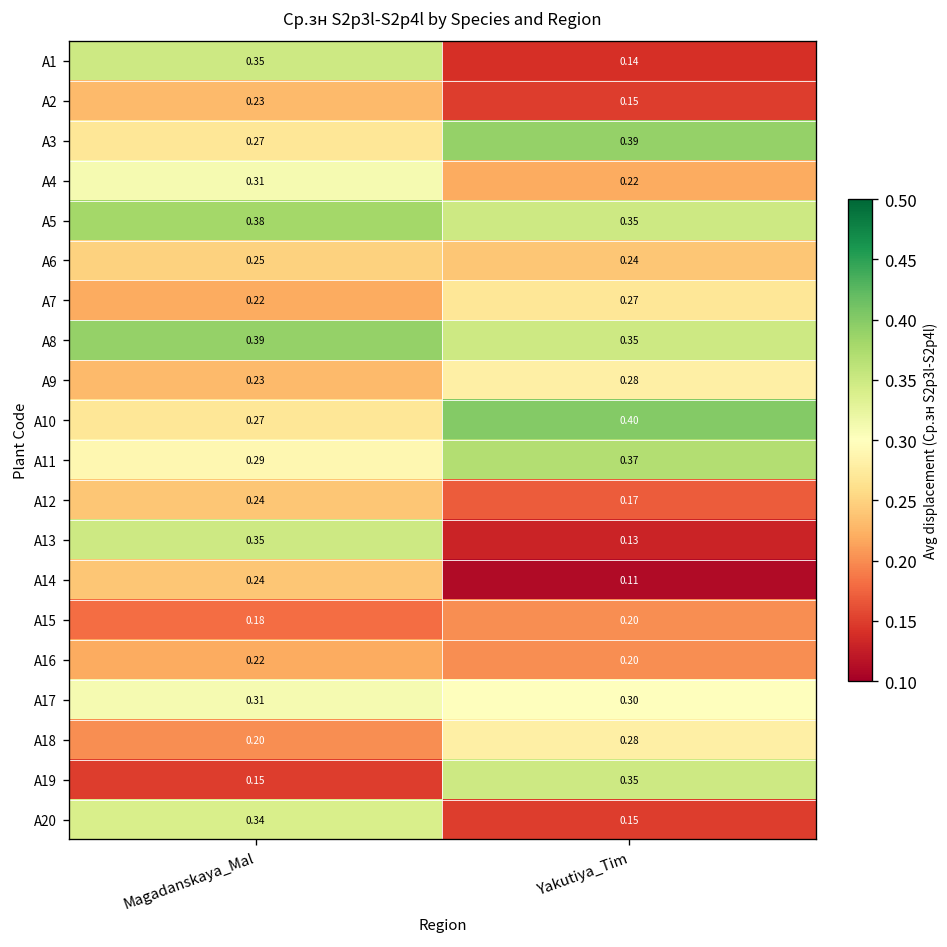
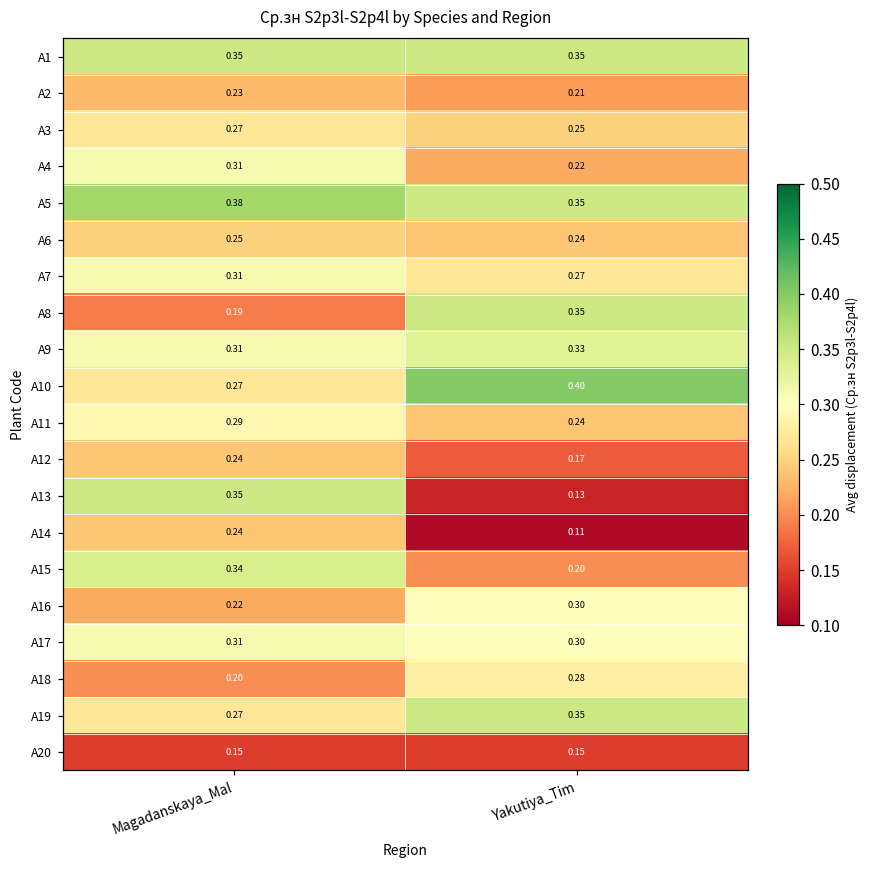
  {
    "A1": {
      "Magadanskaya_Mal": 0.35,
-     "Yakutiya_Tim": 0.14
+     "Yakutiya_Tim": 0.35
    },
    "A2": {
      "Magadanskaya_Mal": 0.23,
-     "Yakutiya_Tim": 0.15
+     "Yakutiya_Tim": 0.21
    },
    "A3": {
      "Magadanskaya_Mal": 0.27,
-     "Yakutiya_Tim": 0.39
+     "Yakutiya_Tim": 0.25
    },
    "A4": {
      "Magadanskaya_Mal": 0.31,
      "Yakutiya_Tim": 0.22
    },
    "A5": {
      "Magadanskaya_Mal": 0.38,
      "Yakutiya_Tim": 0.35
    },
    "A6": {
      "Magadanskaya_Mal": 0.25,
      "Yakutiya_Tim": 0.24
    },
    "A7": {
-     "Magadanskaya_Mal": 0.22,
+     "Magadanskaya_Mal": 0.31,
      "Yakutiya_Tim": 0.27
    },
    "A8": {
-     "Magadanskaya_Mal": 0.39,
+     "Magadanskaya_Mal": 0.19,
      "Yakutiya_Tim": 0.35
    },
    "A9": {
-     "Magadanskaya_Mal": 0.23,
-     "Yakutiya_Tim": 0.28
+     "Magadanskaya_Mal": 0.31,
+     "Yakutiya_Tim": 0.33
    },
    "A10": {
      "Magadanskaya_Mal": 0.27,
      "Yakutiya_Tim": 0.40
    },
    "A11": {
      "Magadanskaya_Mal": 0.29,
-     "Yakutiya_Tim": 0.37
+     "Yakutiya_Tim": 0.24
    },
    "A12": {
      "Magadanskaya_Mal": 0.24,
      "Yakutiya_Tim": 0.17
    },
    "A13": {
      "Magadanskaya_Mal": 0.35,
      "Yakutiya_Tim": 0.13
    },
    "A14": {
      "Magadanskaya_Mal": 0.24,
      "Yakutiya_Tim": 0.11
    },
    "A15": {
-     "Magadanskaya_Mal": 0.18,
+     "Magadanskaya_Mal": 0.34,
      "Yakutiya_Tim": 0.20
    },
    "A16": {
      "Magadanskaya_Mal": 0.22,
-     "Yakutiya_Tim": 0.20
+     "Yakutiya_Tim": 0.30
    },
    "A17": {
      "Magadanskaya_Mal": 0.31,
      "Yakutiya_Tim": 0.30
    },
    "A18": {
      "Magadanskaya_Mal": 0.20,
      "Yakutiya_Tim": 0.28
    },
    "A19": {
-     "Magadanskaya_Mal": 0.15,
+     "Magadanskaya_Mal": 0.27,
      "Yakutiya_Tim": 0.35
    },
    "A20": {
-     "Magadanskaya_Mal": 0.34,
+     "Magadanskaya_Mal": 0.15,
      "Yakutiya_Tim": 0.15
    }
  }
